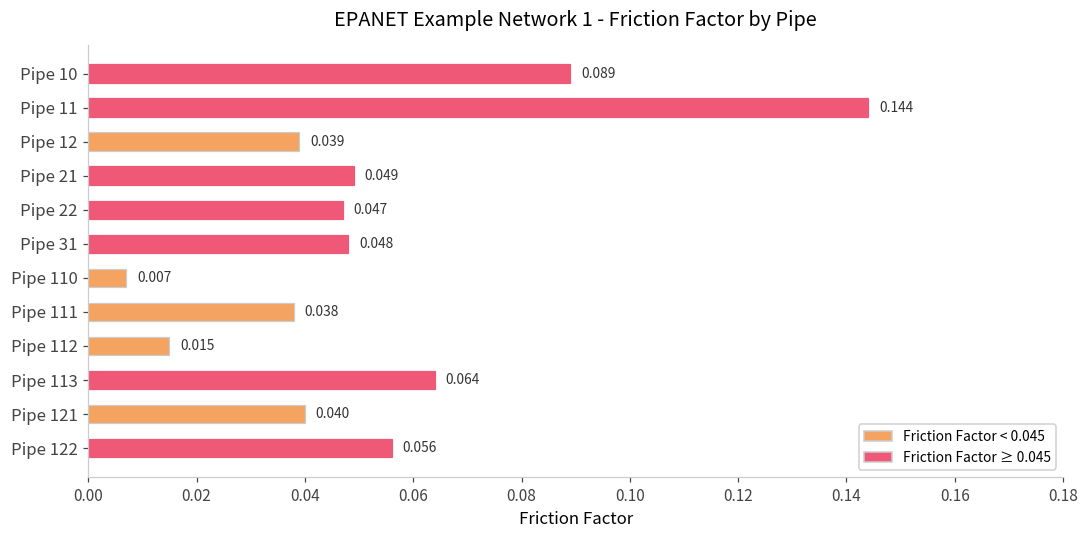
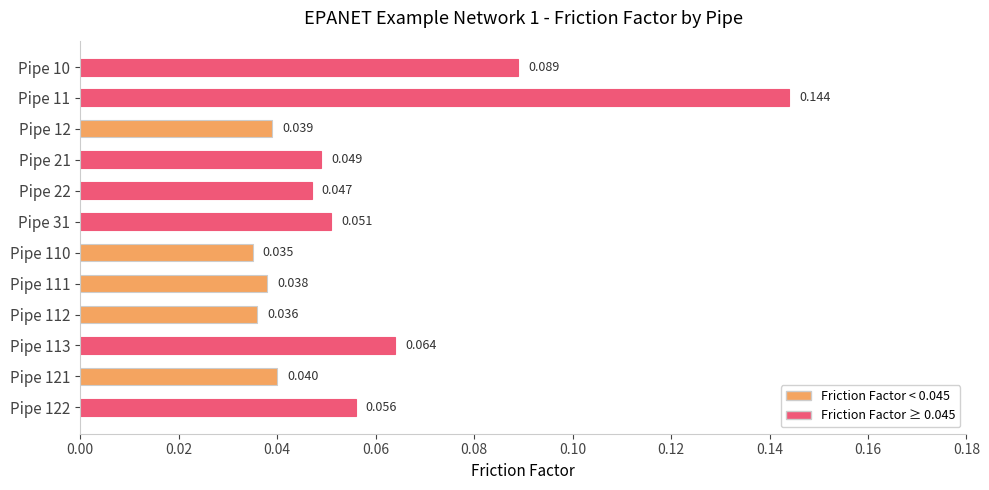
  {
    "Pipe 10": 0.089,
    "Pipe 11": 0.144,
    "Pipe 12": 0.039,
    "Pipe 21": 0.049,
    "Pipe 22": 0.047,
-   "Pipe 31": 0.048,
-   "Pipe 110": 0.007,
+   "Pipe 31": 0.051,
+   "Pipe 110": 0.035,
    "Pipe 111": 0.038,
-   "Pipe 112": 0.015,
+   "Pipe 112": 0.036,
    "Pipe 113": 0.064,
    "Pipe 121": 0.040,
    "Pipe 122": 0.056
  }
